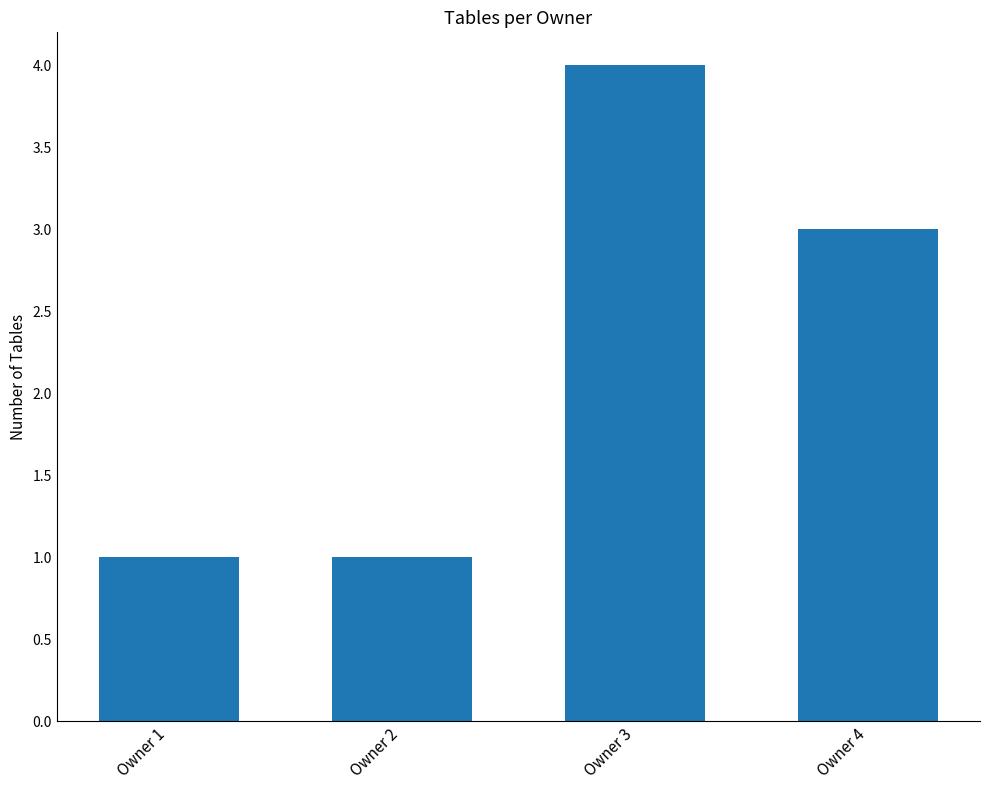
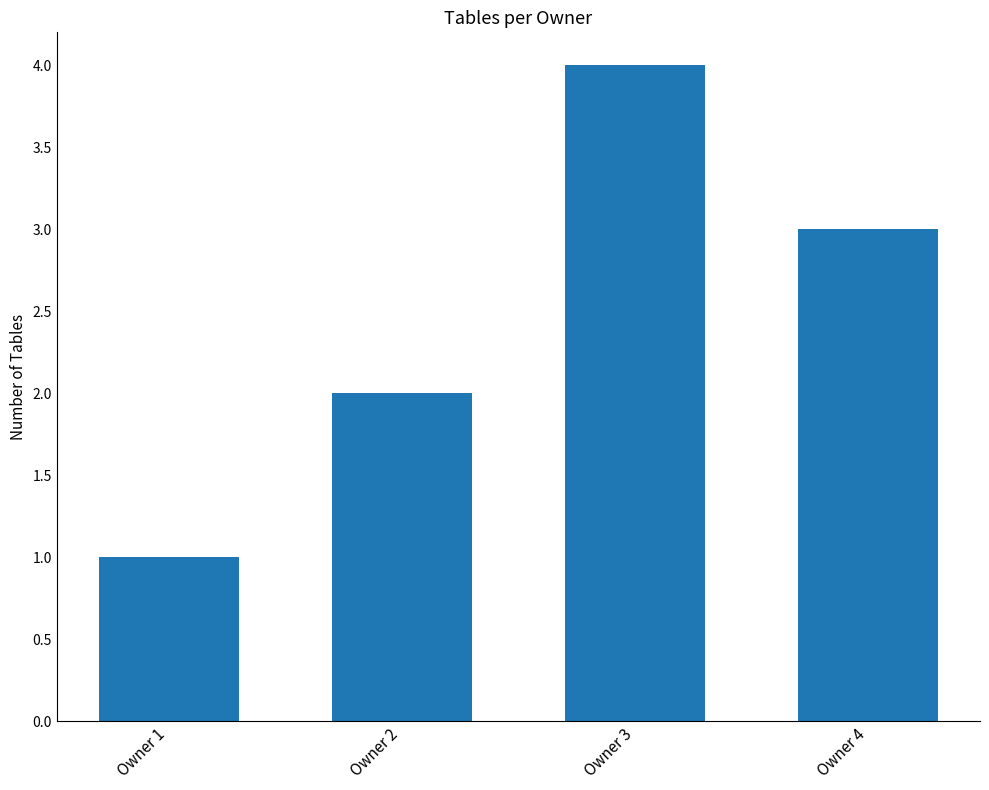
  {
    "Owner 1": 1,
-   "Owner 2": 1,
+   "Owner 2": 2,
    "Owner 3": 4,
    "Owner 4": 3
  }
